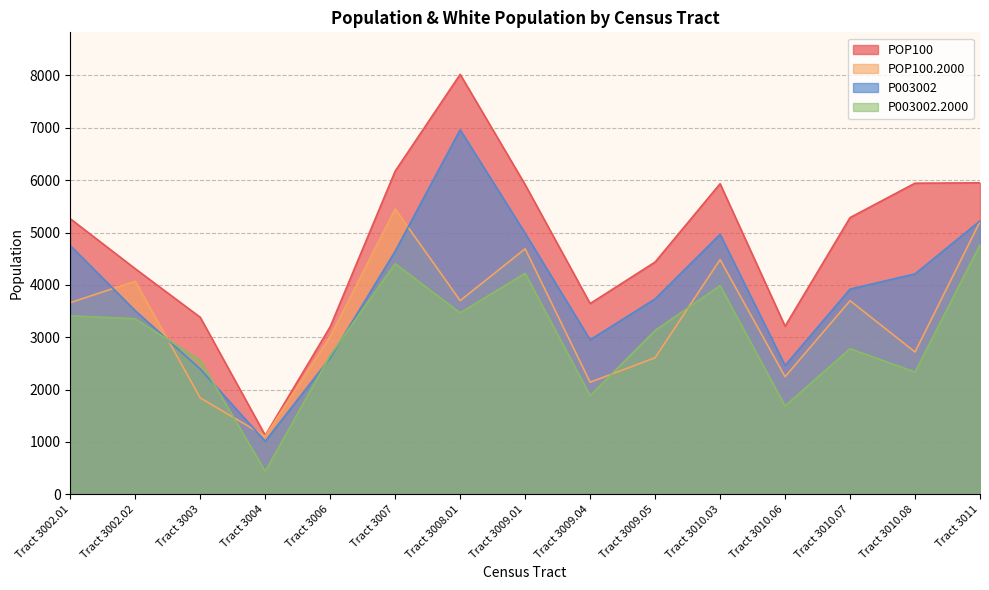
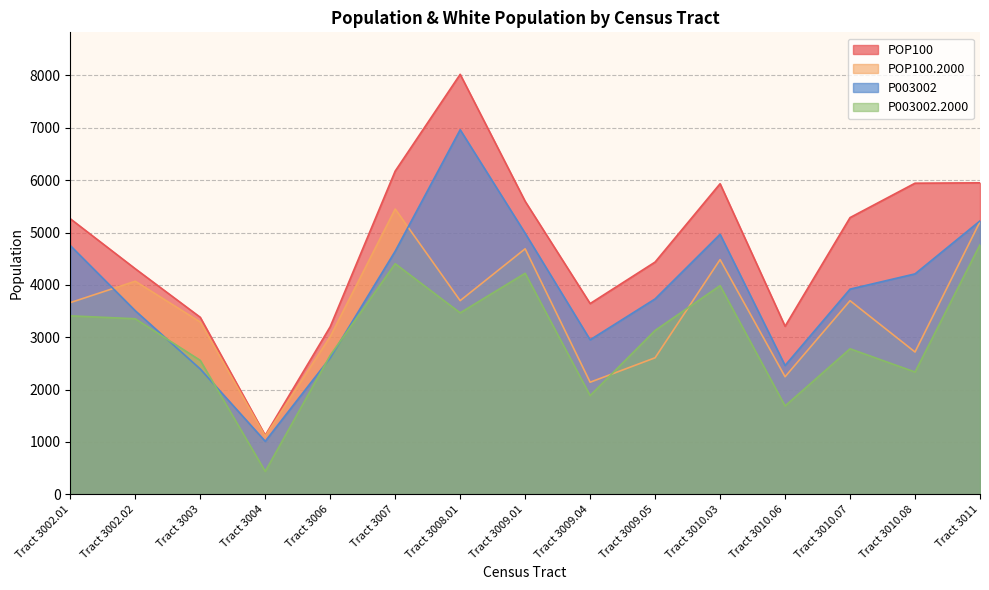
  {
    "POP100": {
      "Tract 3002.01": 5300,
      "Tract 3002.02": 4300,
      "Tract 3003": 3400,
      "Tract 3006": 3200,
      "Tract 3007": 6200,
      "Tract 3008.01": 8000,
-     "Tract 3009.01": 5900,
+     "Tract 3009.01": 5600,
      "Tract 3009.04": 3600,
      "Tract 3009.05": 4400,
      "Tract 3010.03": 5900,
      "Tract 3010.06": 3200,
      "Tract 3010.07": 5300,
      "Tract 3010.08": 5900,
      "Tract 3011": 5900
    },
    "POP100.2000": {
      "Tract 3002.01": 3700,
      "Tract 3002.02": 4100,
-     "Tract 3003": 1800,
+     "Tract 3003": 3300,
      "Tract 3006": 3000,
      "Tract 3007": 5400,
      "Tract 3008.01": 3700,
      "Tract 3009.01": 4700,
      "Tract 3009.04": 2100,
      "Tract 3009.05": 2600,
      "Tract 3010.03": 4500,
      "Tract 3010.06": 2200,
      "Tract 3010.07": 3700,
      "Tract 3010.08": 2700
    },
    "P003002": {
      "Tract 3002.01": 4800,
      "Tract 3002.02": 3500,
      "Tract 3003": 2400,
      "Tract 3004": 1000,
      "Tract 3007": 4600,
      "Tract 3008.01": 7000,
      "Tract 3009.01": 5000,
      "Tract 3009.04": 3000,
      "Tract 3009.05": 3700,
      "Tract 3010.03": 5000,
      "Tract 3010.06": 2500,
      "Tract 3010.07": 3900,
      "Tract 3010.08": 4200
    },
    "P003002.2000": {
      "Tract 3002.01": 3400,
      "Tract 3002.02": 3400,
      "Tract 3003": 2600,
      "Tract 3004": 400,
      "Tract 3007": 4400,
      "Tract 3008.01": 3500,
      "Tract 3009.01": 4200,
      "Tract 3009.04": 1900,
      "Tract 3009.05": 3100,
      "Tract 3010.03": 4000,
      "Tract 3010.06": 1700,
      "Tract 3010.07": 2800,
      "Tract 3010.08": 2300,
      "Tract 3011": 4800
    }
  }
